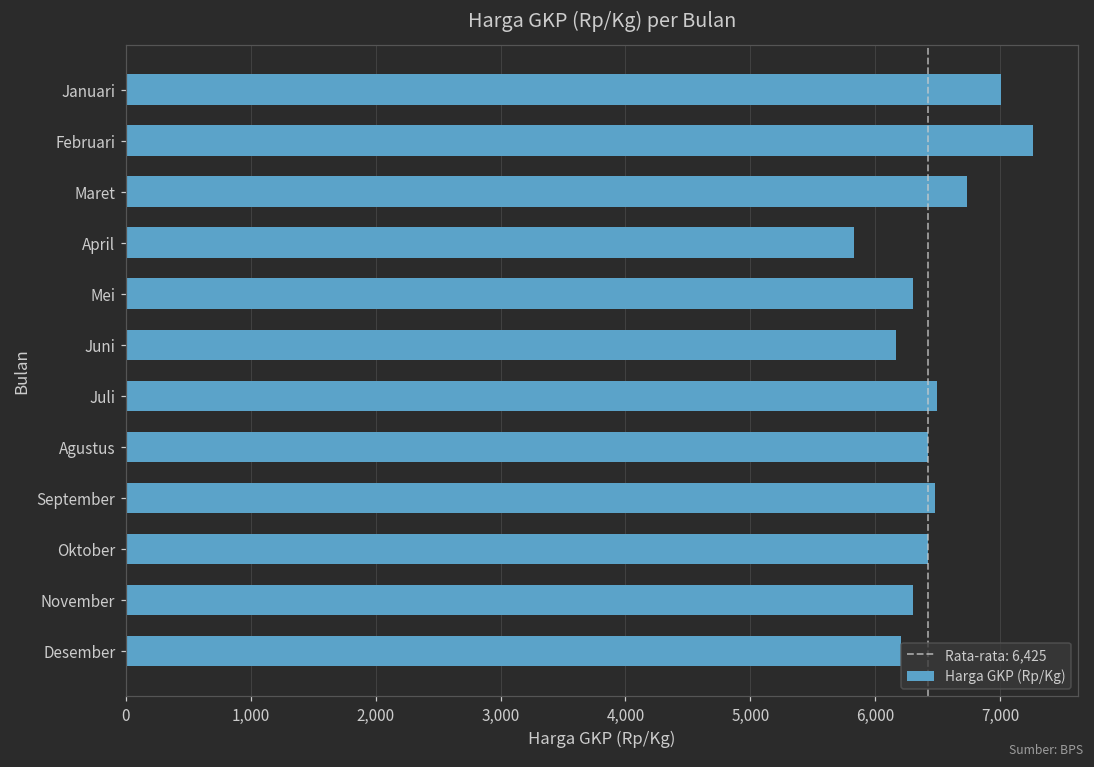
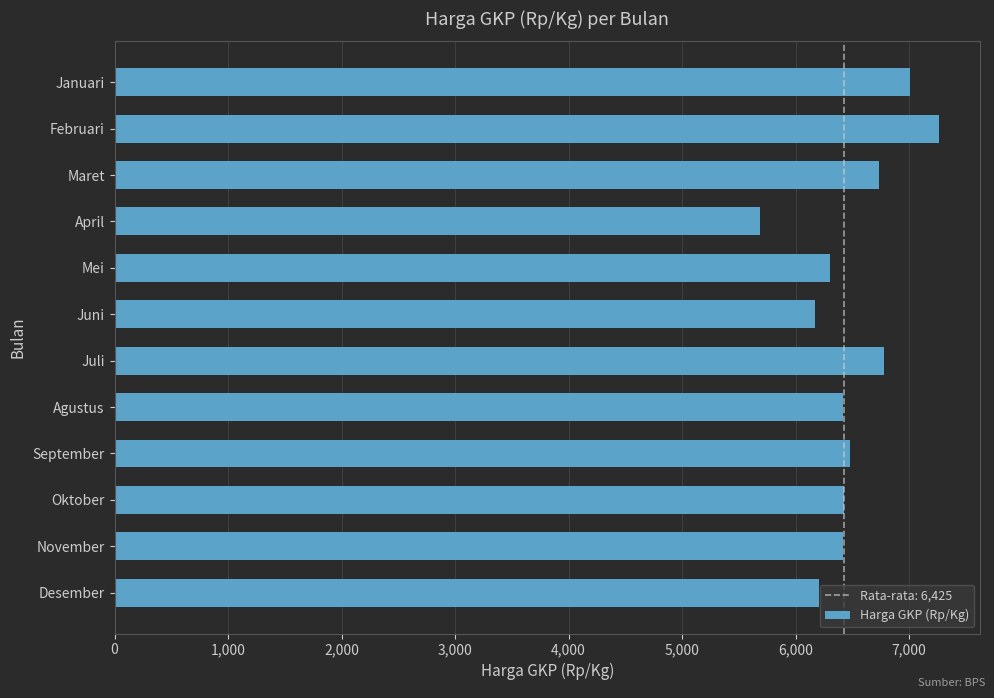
  {
    "Januari": "7,010",
    "Februari": "7,260",
    "Maret": "6,740",
-   "April": "5,830",
+   "April": "5,690",
    "Mei": "6,300",
    "Juni": "6,170",
-   "Juli": "6,500",
+   "Juli": "6,780",
    "Agustus": "6,420",
    "September": "6,480",
    "Oktober": "6,420",
-   "November": "6,300"
+   "November": "6,420"
  }
